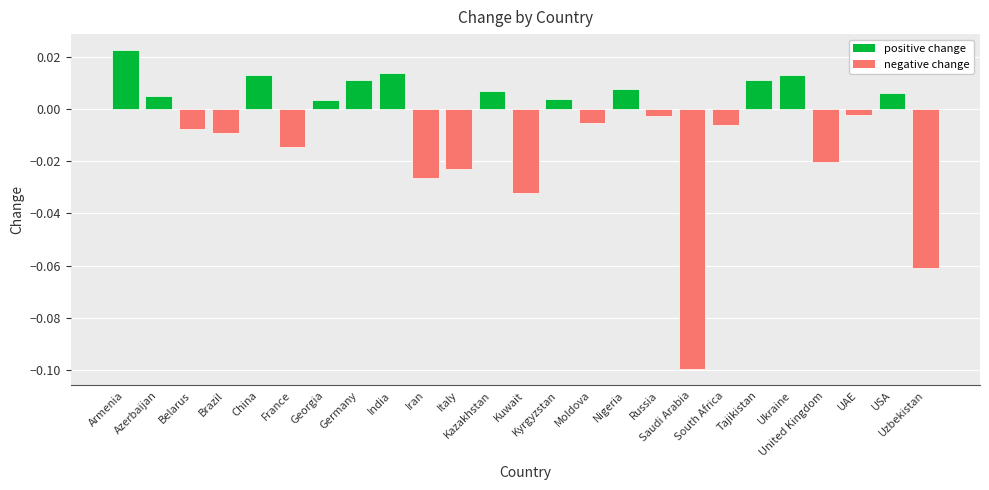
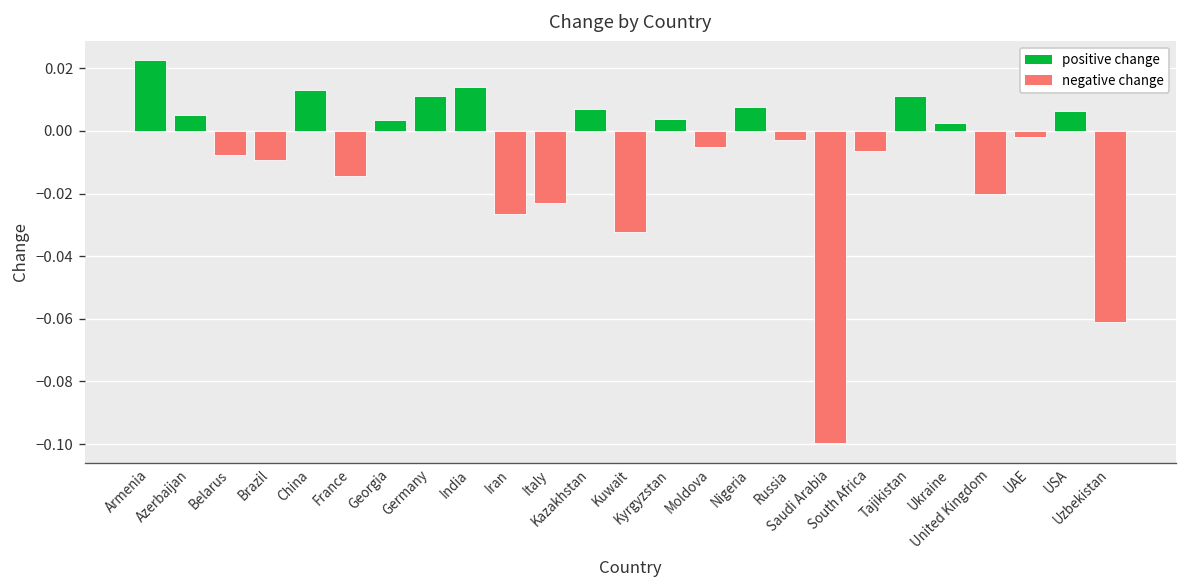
  {
    "Armenia": 0.023,
    "Azerbaijan": 0.005,
    "Belarus": -0.008,
    "Brazil": -0.009,
    "China": 0.013,
    "France": -0.014,
    "Georgia": 0.003,
    "Germany": 0.011,
    "India": 0.014,
    "Iran": -0.027,
    "Italy": -0.023,
    "Kazakhstan": 0.007,
    "Kuwait": -0.032,
    "Kyrgyzstan": 0.004,
    "Moldova": -0.005,
    "Nigeria": 0.008,
    "Russia": -0.003,
    "Saudi Arabia": -0.100,
    "South Africa": -0.006,
    "Tajikistan": 0.011,
-   "Ukraine": 0.013,
+   "Ukraine": 0.003,
    "United Kingdom": -0.020,
    "UAE": -0.002,
    "USA": 0.006,
    "Uzbekistan": -0.061
  }
